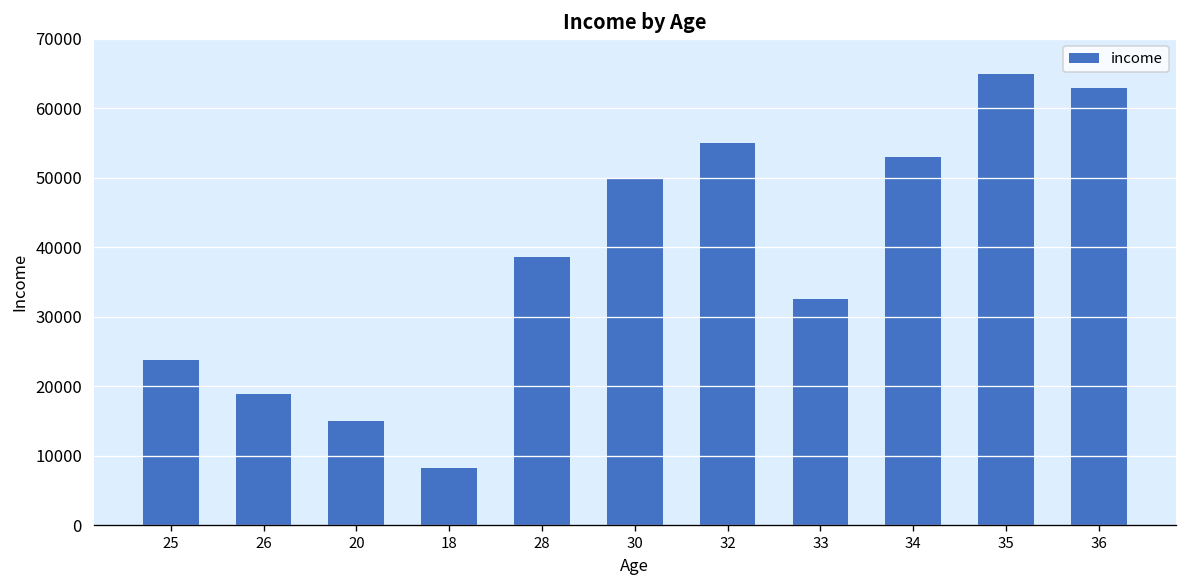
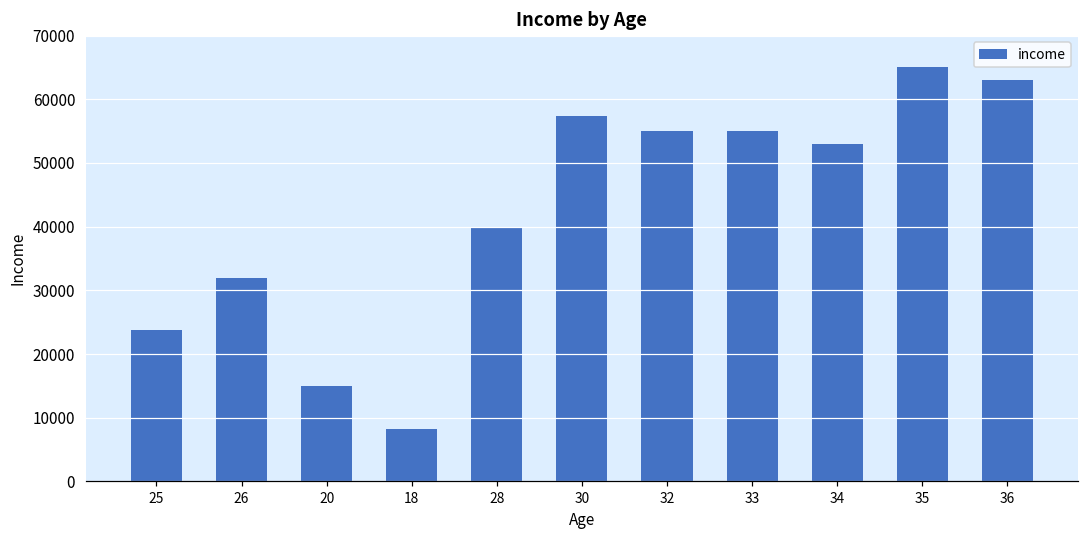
  {
    "25": 24000,
-   "26": 19000,
+   "26": 32000,
    "20": 15000,
    "18": 8000,
-   "28": 39000,
-   "30": 50000,
+   "28": 40000,
+   "30": 57000,
    "32": 55000,
-   "33": 33000,
+   "33": 55000,
    "34": 53000,
    "35": 65000,
    "36": 63000
  }
